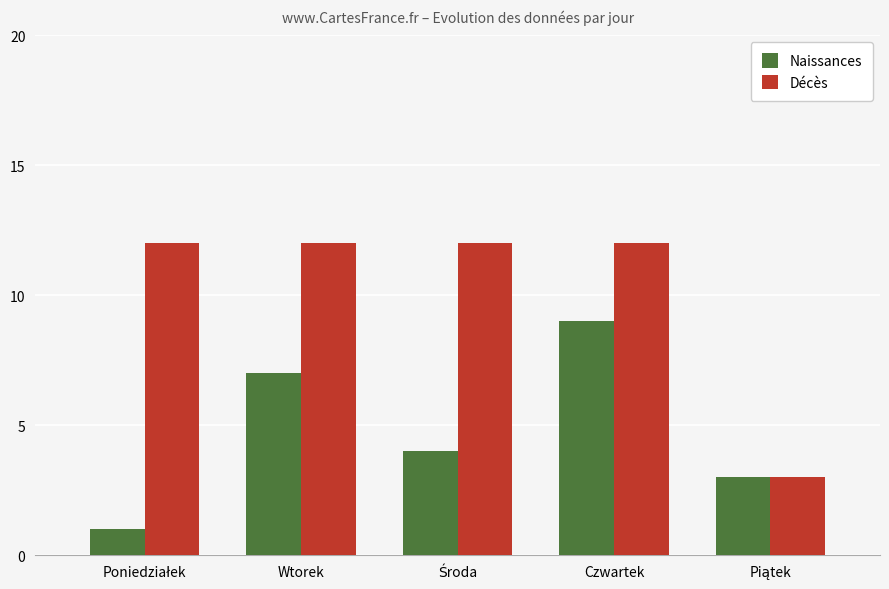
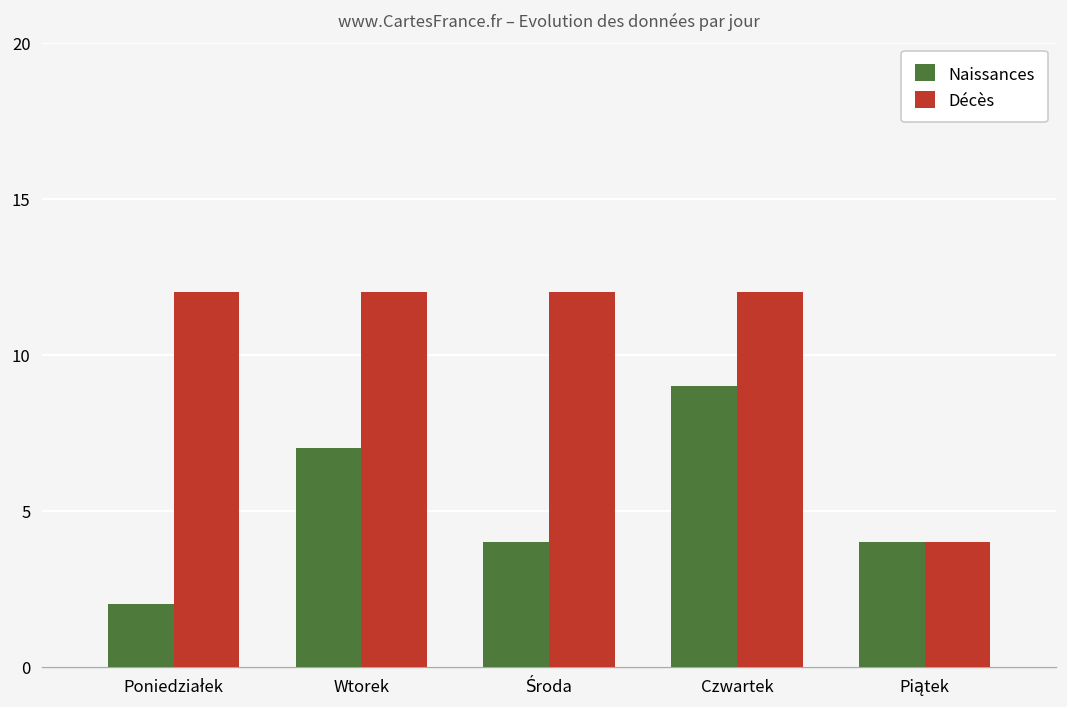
  {
    "Naissances": {
-     "Poniedziałek": 1,
+     "Poniedziałek": 2,
      "Wtorek": 7,
      "Środa": 4,
      "Czwartek": 9,
-     "Piątek": 3
+     "Piątek": 4
    },
    "Décès": {
      "Poniedziałek": 12,
      "Wtorek": 12,
      "Środa": 12,
      "Czwartek": 12,
-     "Piątek": 3
+     "Piątek": 4
    }
  }
